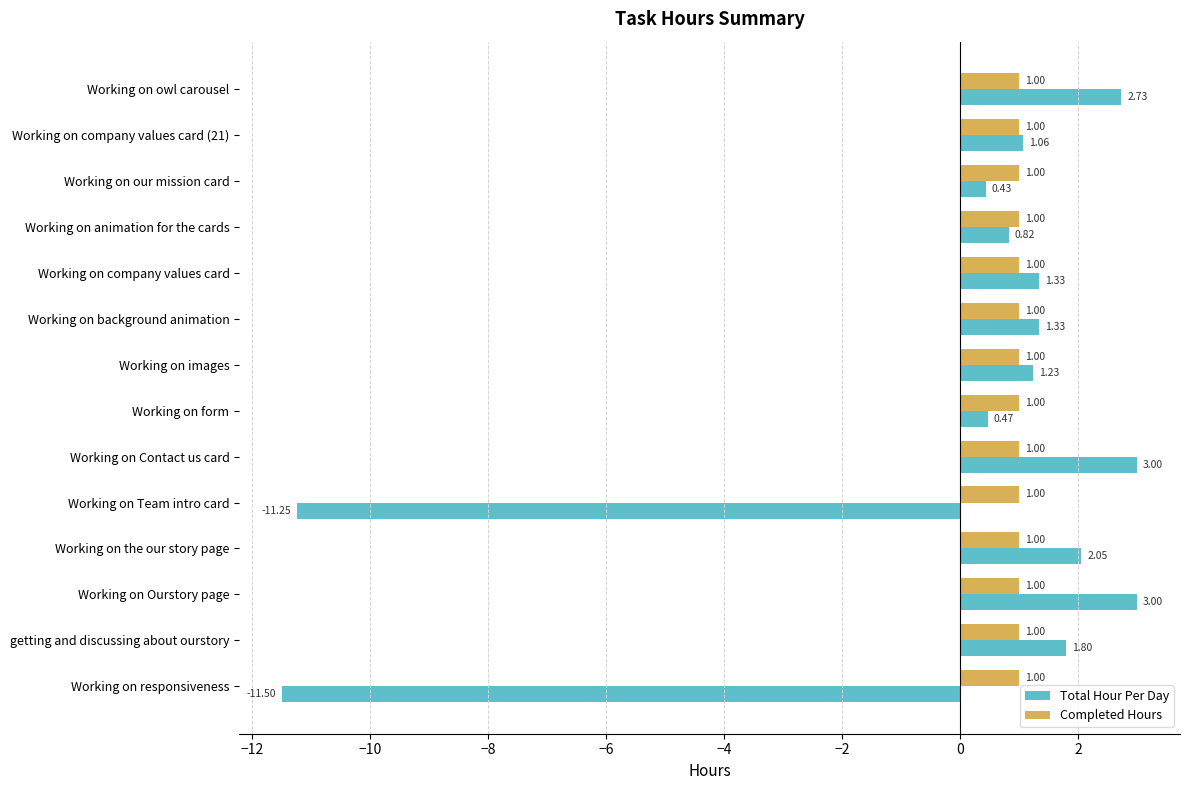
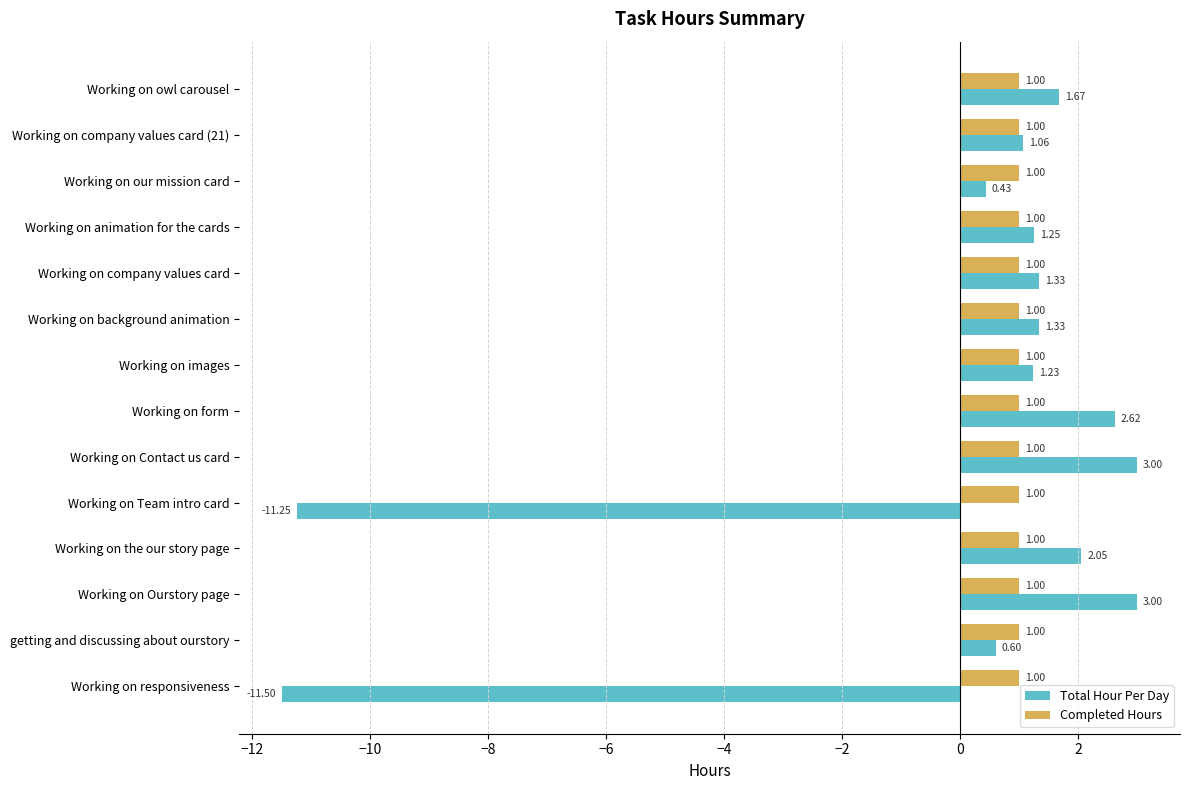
  {
    "Total Hour Per Day": {
-     "Working on owl carousel": 2.73,
+     "Working on owl carousel": 1.67,
      "Working on company values card (21)": 1.06,
      "Working on our mission card": 0.43,
-     "Working on animation for the cards": 0.82,
+     "Working on animation for the cards": 1.25,
      "Working on company values card": 1.33,
      "Working on background animation": 1.33,
      "Working on images": 1.23,
-     "Working on form": 0.47,
+     "Working on form": 2.62,
      "Working on Contact us card": 3.00,
      "Working on Team intro card": -11.25,
      "Working on the our story page": 2.05,
      "Working on Ourstory page": 3.00,
-     "getting and discussing about ourstory": 1.80,
+     "getting and discussing about ourstory": 0.60,
      "Working on responsiveness": -11.50
    },
    "Completed Hours": {
      "Working on owl carousel": 1.00,
      "Working on company values card (21)": 1.00,
      "Working on our mission card": 1.00,
      "Working on animation for the cards": 1.00,
      "Working on company values card": 1.00,
      "Working on background animation": 1.00,
      "Working on images": 1.00,
      "Working on form": 1.00,
      "Working on Contact us card": 1.00,
      "Working on Team intro card": 1.00,
      "Working on the our story page": 1.00,
      "Working on Ourstory page": 1.00,
      "getting and discussing about ourstory": 1.00,
      "Working on responsiveness": 1.00
    }
  }
